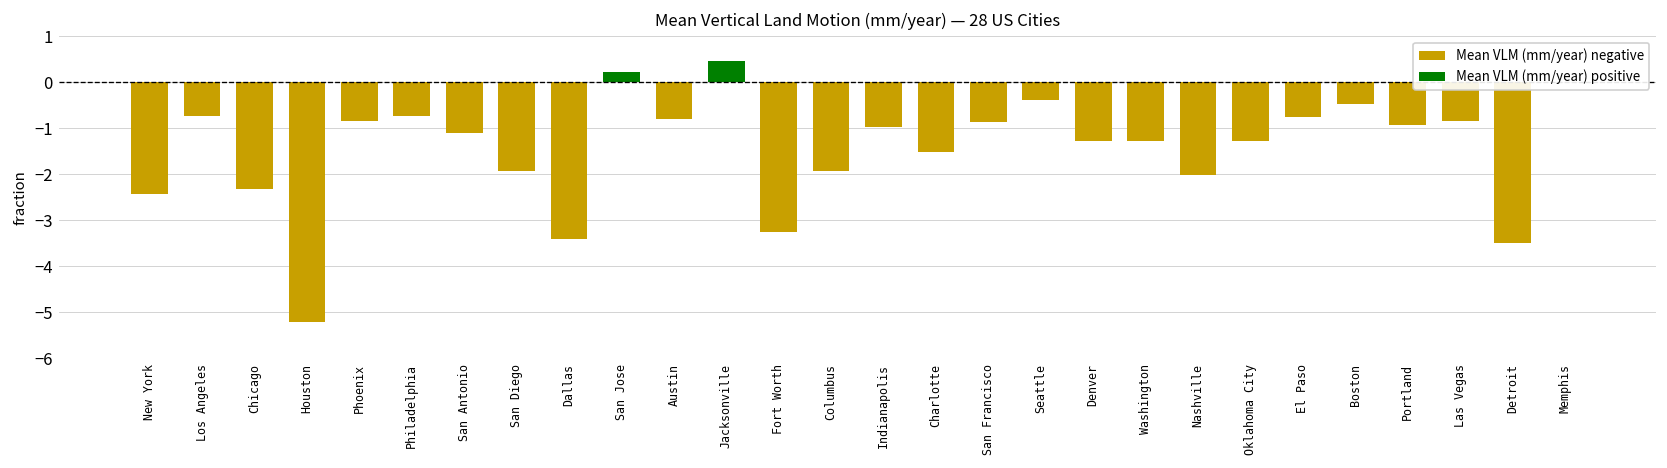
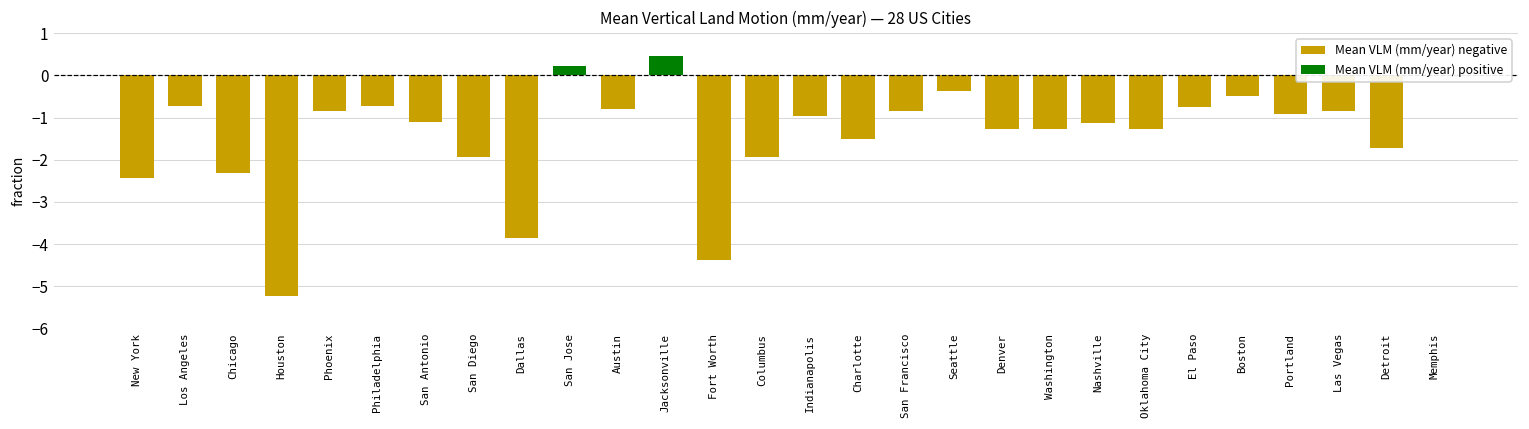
  {
    "Mean VLM (mm/year) negative": {
      "New York": -2.4,
      "Los Angeles": -0.7,
      "Chicago": -2.3,
      "Houston": -5.2,
      "Phoenix": -0.8,
      "Philadelphia": -0.7,
      "San Antonio": -1.1,
      "San Diego": -1.9,
-     "Dallas": -3.4,
+     "Dallas": -3.8,
      "Austin": -0.8,
-     "Fort Worth": -3.2,
+     "Fort Worth": -4.4,
      "Columbus": -1.9,
      "Indianapolis": -1.0,
      "Charlotte": -1.5,
      "San Francisco": -0.9,
      "Seattle": -0.4,
      "Denver": -1.3,
      "Washington": -1.3,
-     "Nashville": -2.0,
+     "Nashville": -1.1,
      "Oklahoma City": -1.3,
      "El Paso": -0.8,
      "Boston": -0.5,
      "Portland": -0.9,
      "Las Vegas": -0.8,
-     "Detroit": -3.5
+     "Detroit": -1.7
    },
    "Mean VLM (mm/year) positive": {
      "San Jose": 0.2,
      "Jacksonville": 0.5
    }
  }
